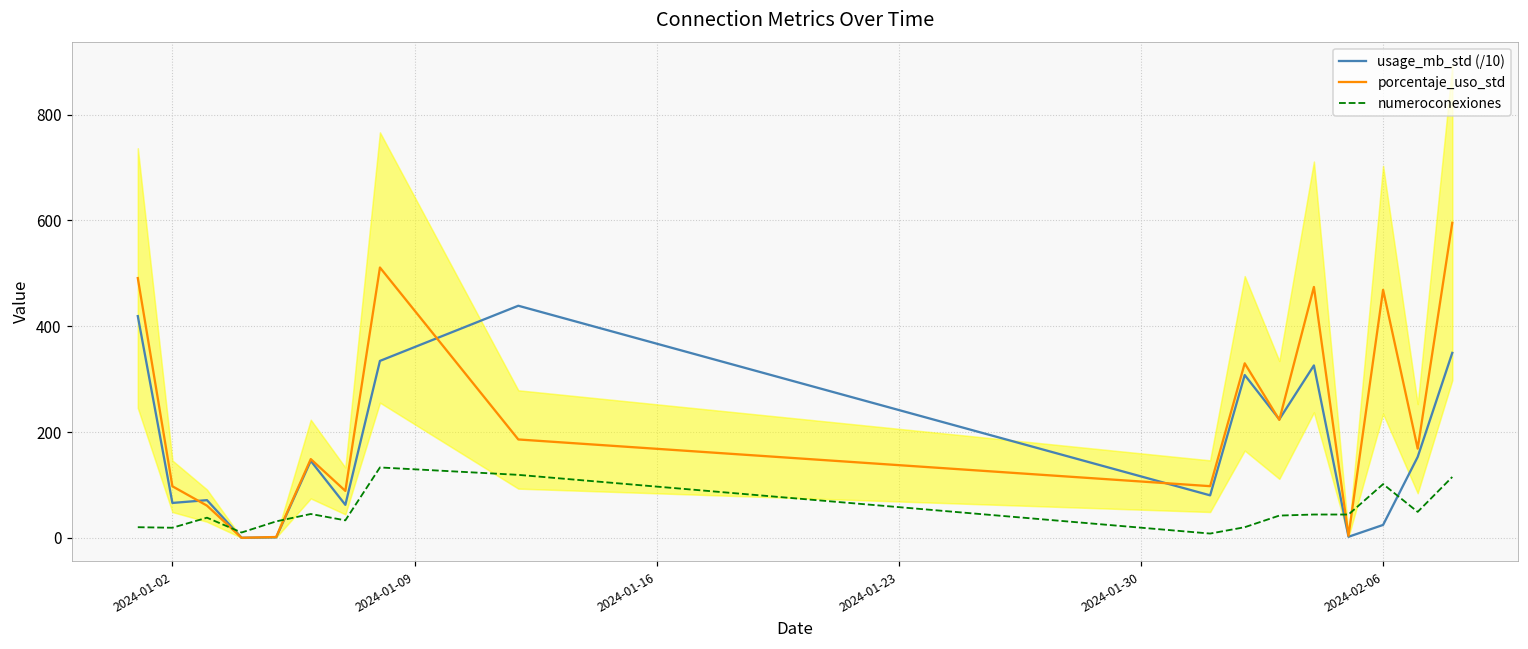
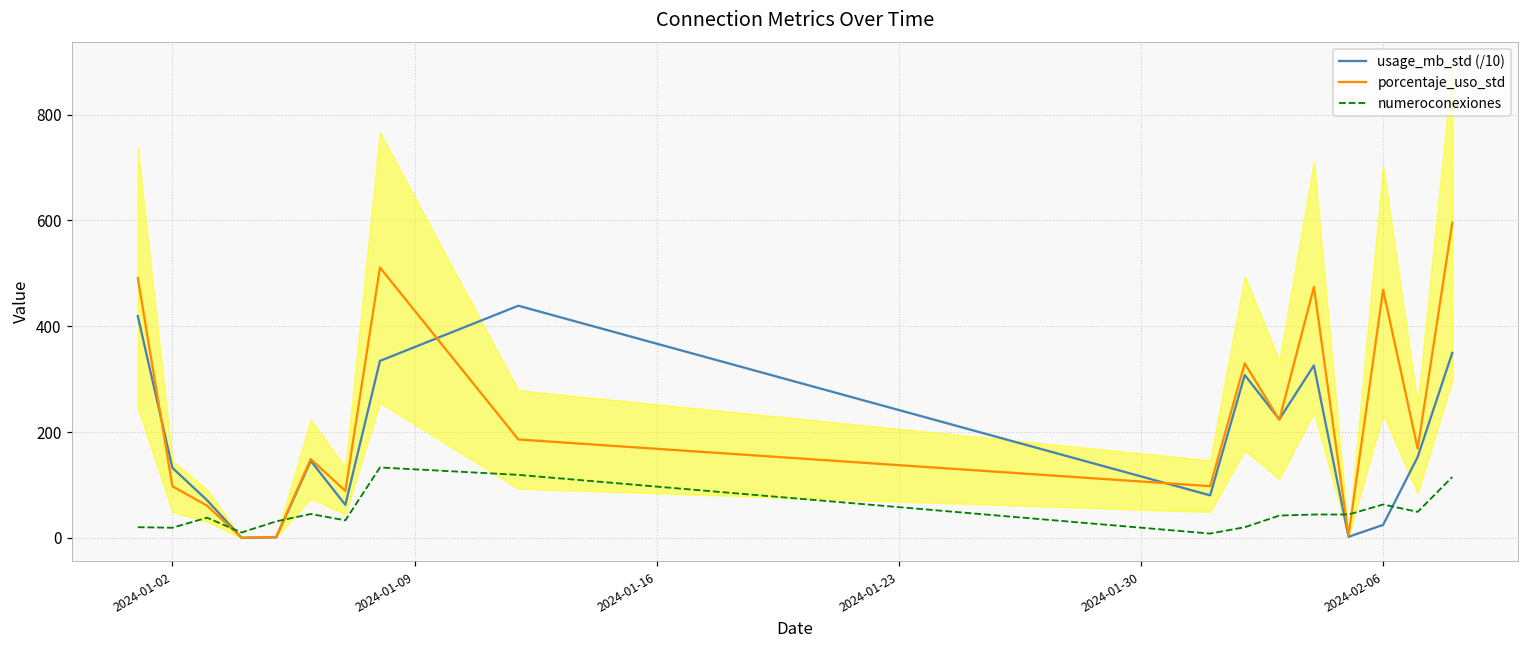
  {
    "usage_mb_std (/10)": {
-     "2024-01-02": 70,
+     "2024-01-02": 130,
      "2024-02-06": 20
    },
    "porcentaje_uso_std": {
      "2024-01-02": 100,
      "2024-02-06": 470
    },
    "numeroconexiones": {
      "2024-01-02": 20,
-     "2024-02-06": 100
+     "2024-02-06": 60
    }
  }
